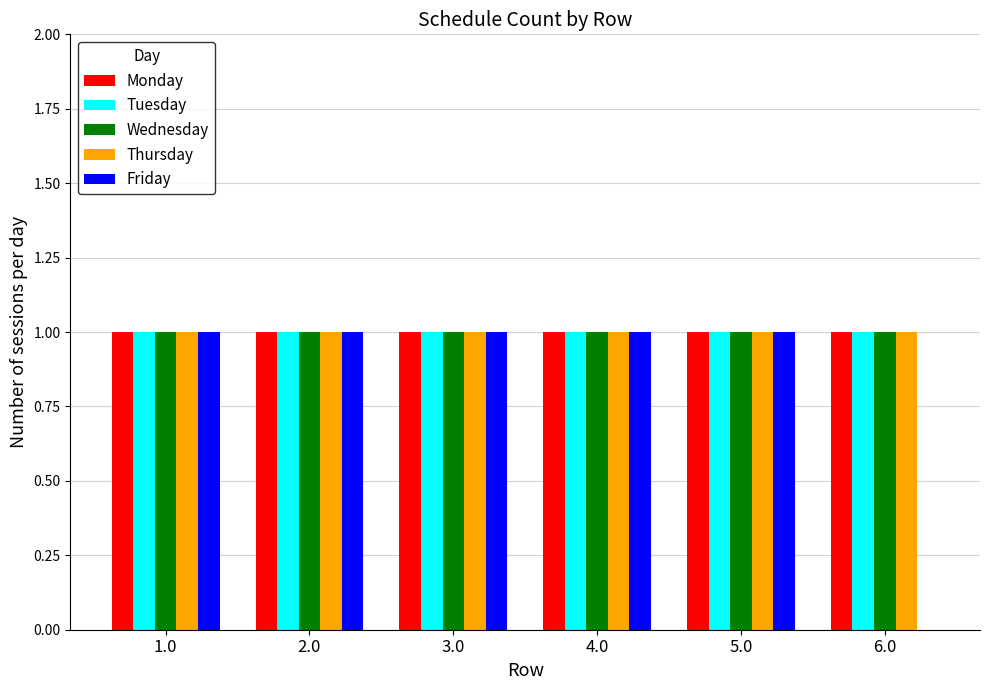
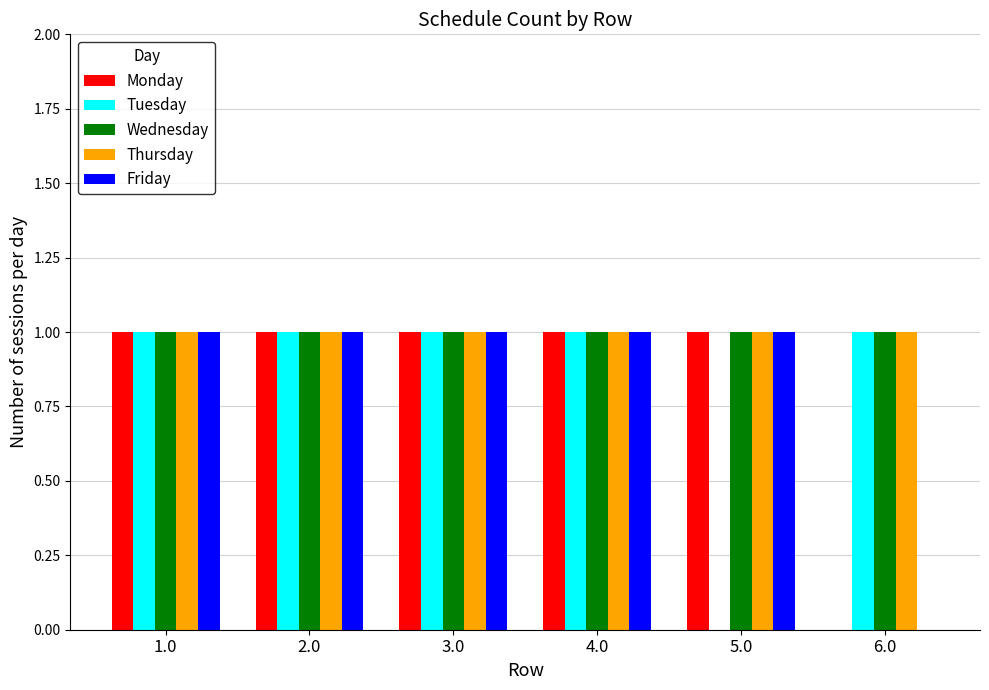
  {
    "Monday": {
      "1.0": 1,
      "2.0": 1,
      "3.0": 1,
      "4.0": 1,
      "5.0": 1,
-     "6.0": 1
+     "6.0": 0
    },
    "Tuesday": {
      "1.0": 1,
      "2.0": 1,
      "3.0": 1,
      "4.0": 1,
-     "5.0": 1,
+     "5.0": 0,
      "6.0": 1
    },
    "Wednesday": {
      "1.0": 1,
      "2.0": 1,
      "3.0": 1,
      "4.0": 1,
      "5.0": 1,
      "6.0": 1
    },
    "Thursday": {
      "1.0": 1,
      "2.0": 1,
      "3.0": 1,
      "4.0": 1,
      "5.0": 1,
      "6.0": 1
    },
    "Friday": {
      "1.0": 1,
      "2.0": 1,
      "3.0": 1,
      "4.0": 1,
      "5.0": 1,
      "6.0": 0
    }
  }
